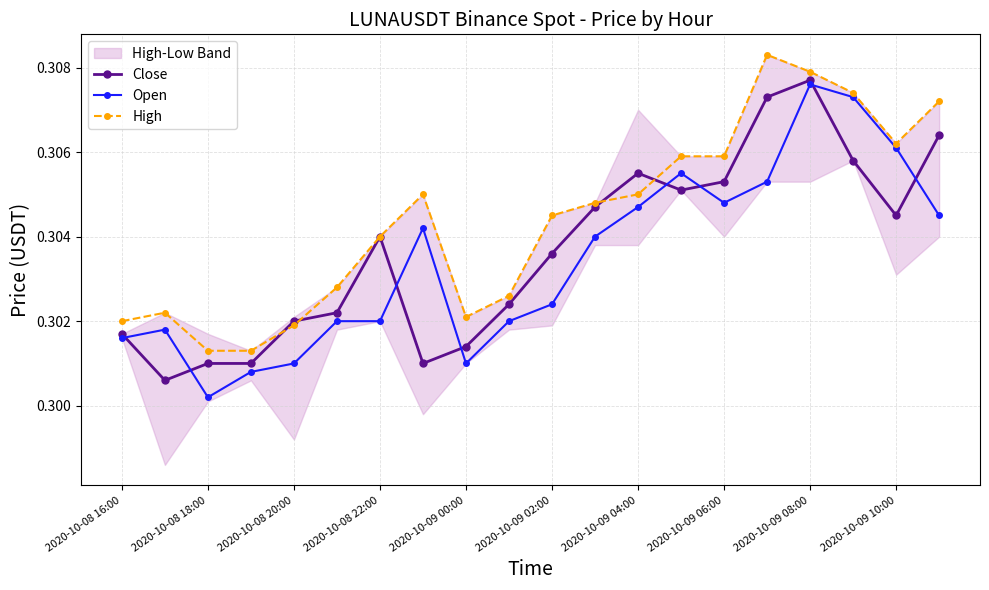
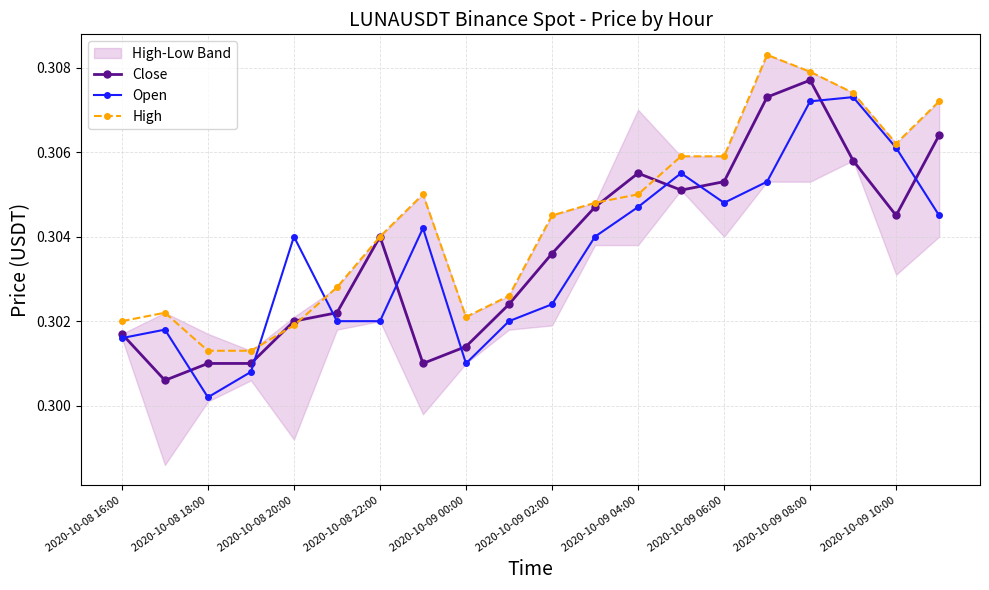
  {
    "Close": {
      "2020-10-08 18:00": 0.3010,
      "2020-10-08 20:00": 0.3020,
      "2020-10-09 00:00": 0.3014,
      "2020-10-09 02:00": 0.3036,
      "2020-10-09 04:00": 0.3055,
      "2020-10-09 06:00": 0.3053,
      "2020-10-09 08:00": 0.3077,
      "2020-10-09 10:00": 0.3045
    },
    "Open": {
      "2020-10-08 16:00": 0.3016,
      "2020-10-08 18:00": 0.3002,
-     "2020-10-08 20:00": 0.301,
+     "2020-10-08 20:00": 0.304,
      "2020-10-08 22:00": 0.3020,
      "2020-10-09 00:00": 0.3010,
      "2020-10-09 02:00": 0.3024,
      "2020-10-09 04:00": 0.3047,
      "2020-10-09 06:00": 0.3048,
-     "2020-10-09 08:00": 0.3076,
+     "2020-10-09 08:00": 0.3072,
      "2020-10-09 10:00": 0.3061
    },
    "High": {
      "2020-10-08 16:00": 0.3020,
      "2020-10-08 18:00": 0.3013,
      "2020-10-08 20:00": 0.3019,
      "2020-10-09 04:00": 0.3050
    }
  }
